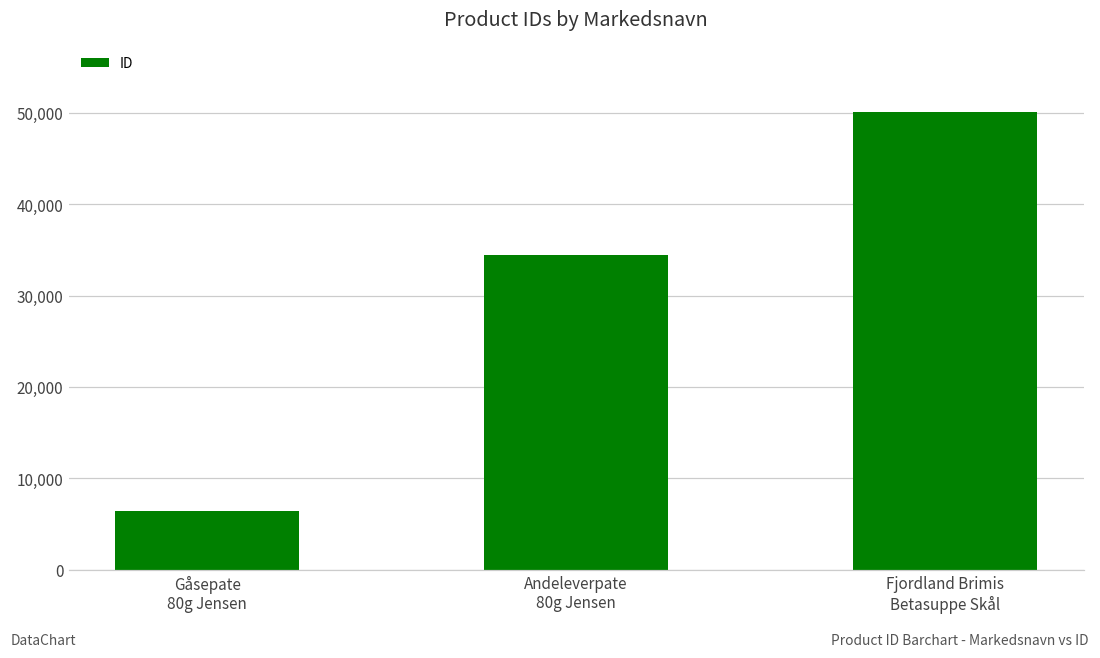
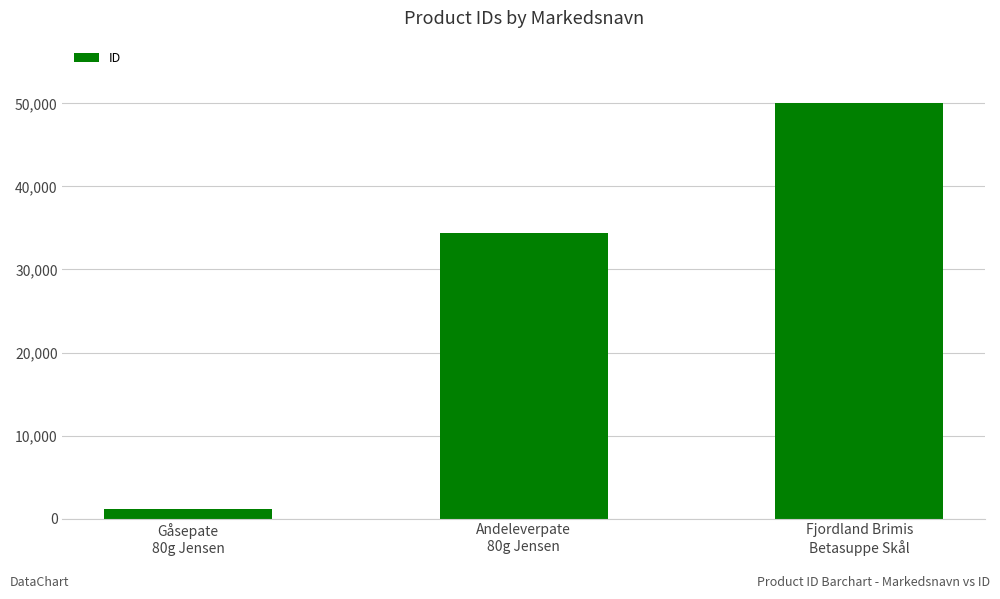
  {
-   "Gåsepate 80g Jensen": "6,000",
+   "Gåsepate 80g Jensen": "1,000",
    "Andeleverpate 80g Jensen": "34,000",
    "Fjordland Brimis Betasuppe Skål": "50,000"
  }
